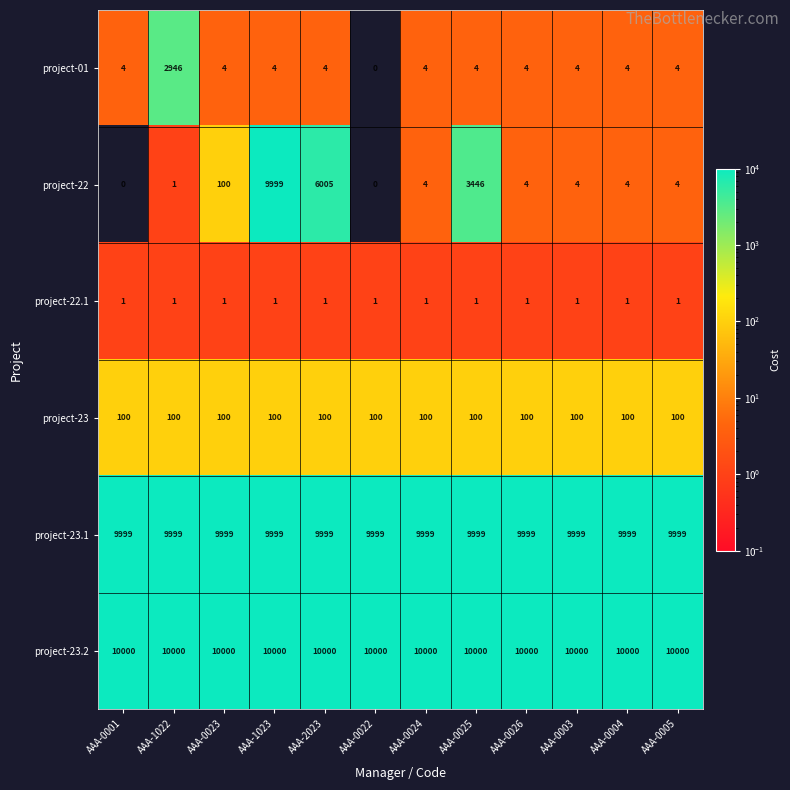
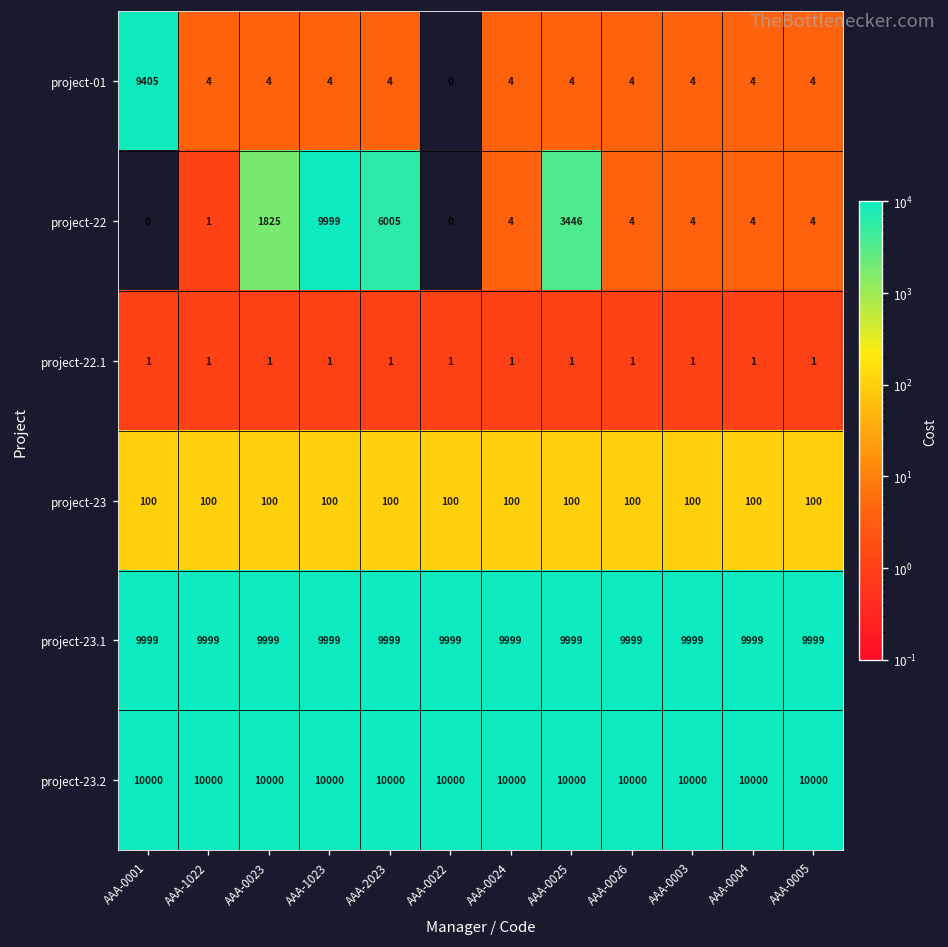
  {
    "project-01": {
-     "AAA-0001": 4,
-     "AAA-1022": 2946,
+     "AAA-0001": 9405,
+     "AAA-1022": 4,
      "AAA-0023": 4,
      "AAA-1023": 4,
      "AAA-2023": 4,
      "AAA-0024": 4,
      "AAA-0025": 4,
      "AAA-0026": 4,
      "AAA-0003": 4,
      "AAA-0004": 4,
      "AAA-0005": 4
    },
    "project-22": {
      "AAA-1022": 1,
-     "AAA-0023": 100,
+     "AAA-0023": 1825,
      "AAA-1023": 9999,
      "AAA-2023": 6005,
      "AAA-0024": 4,
      "AAA-0025": 3446,
      "AAA-0026": 4,
      "AAA-0003": 4,
      "AAA-0004": 4,
      "AAA-0005": 4
    },
    "project-22.1": {
      "AAA-0001": 1,
      "AAA-1022": 1,
      "AAA-0023": 1,
      "AAA-1023": 1,
      "AAA-2023": 1,
      "AAA-0022": 1,
      "AAA-0024": 1,
      "AAA-0025": 1,
      "AAA-0026": 1,
      "AAA-0003": 1,
      "AAA-0004": 1,
      "AAA-0005": 1
    },
    "project-23": {
      "AAA-0001": 100,
      "AAA-1022": 100,
      "AAA-0023": 100,
      "AAA-1023": 100,
      "AAA-2023": 100,
      "AAA-0022": 100,
      "AAA-0024": 100,
      "AAA-0025": 100,
      "AAA-0026": 100,
      "AAA-0003": 100,
      "AAA-0004": 100,
      "AAA-0005": 100
    },
    "project-23.1": {
      "AAA-0001": 9999,
      "AAA-1022": 9999,
      "AAA-0023": 9999,
      "AAA-1023": 9999,
      "AAA-2023": 9999,
      "AAA-0022": 9999,
      "AAA-0024": 9999,
      "AAA-0025": 9999,
      "AAA-0026": 9999,
      "AAA-0003": 9999,
      "AAA-0004": 9999,
      "AAA-0005": 9999
    },
    "project-23.2": {
      "AAA-0001": 10000,
      "AAA-1022": 10000,
      "AAA-0023": 10000,
      "AAA-1023": 10000,
      "AAA-2023": 10000,
      "AAA-0022": 10000,
      "AAA-0024": 10000,
      "AAA-0025": 10000,
      "AAA-0026": 10000,
      "AAA-0003": 10000,
      "AAA-0004": 10000,
      "AAA-0005": 10000
    }
  }
